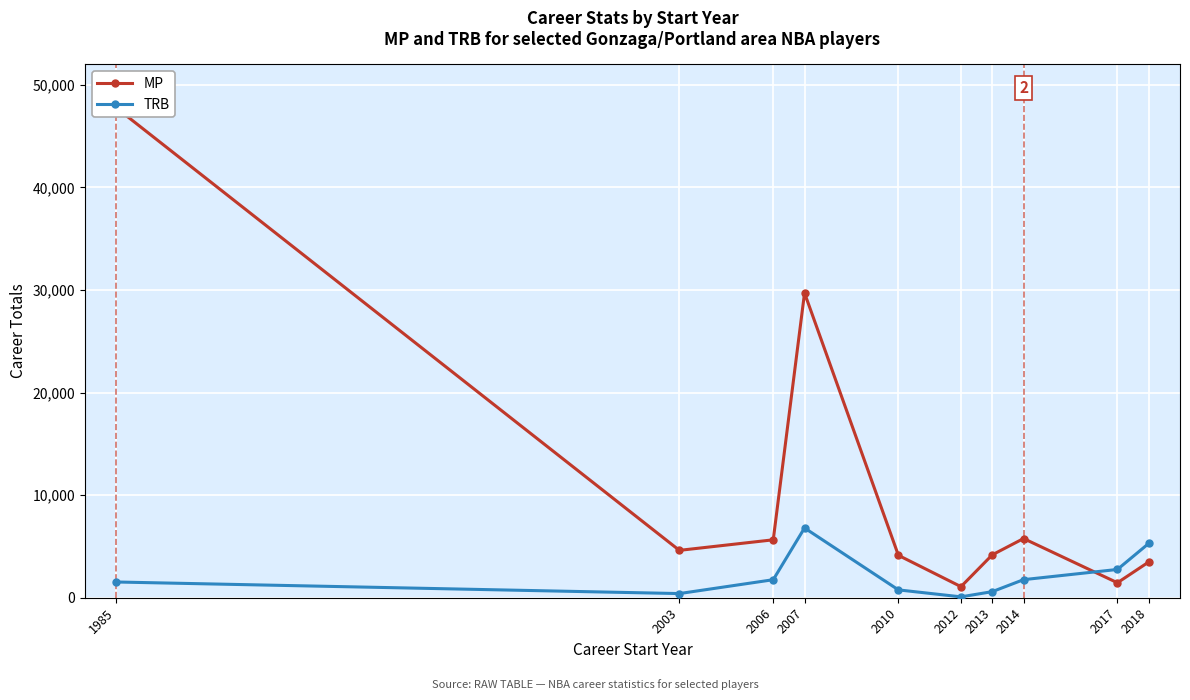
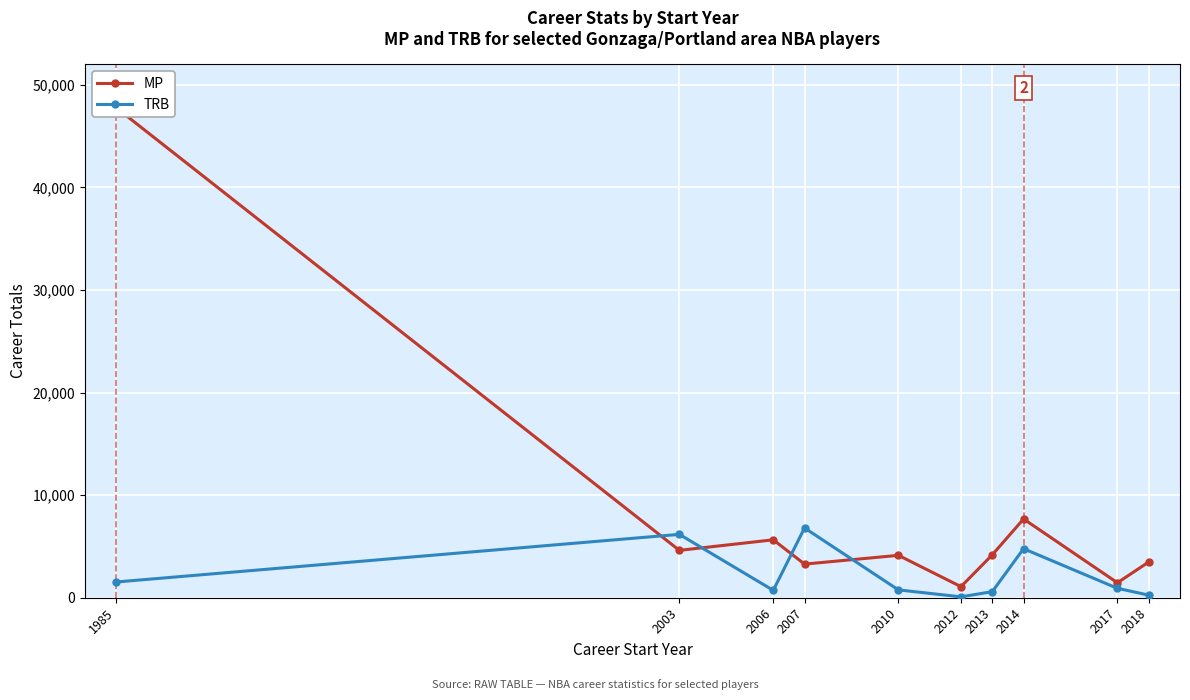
  {
    "MP": {
      "2003": "4,600",
      "2006": "5,600",
-     "2007": "29,700",
+     "2007": "3,300",
      "2010": "4,100",
      "2012": "1,100",
      "2013": "4,200",
-     "2014": "5,800",
+     "2014": "7,700",
      "2017": "1,500",
      "2018": "3,500"
    },
    "TRB": {
      "1985": "1,500",
-     "2003": "400",
-     "2006": "1,800",
+     "2003": "6,200",
+     "2006": "700",
      "2007": "6,800",
      "2010": "800",
      "2012": "100",
      "2013": "600",
-     "2014": "1,800",
-     "2017": "2,800",
-     "2018": "5,300"
+     "2014": "4,800",
+     "2017": "900",
+     "2018": "300"
    }
  }
